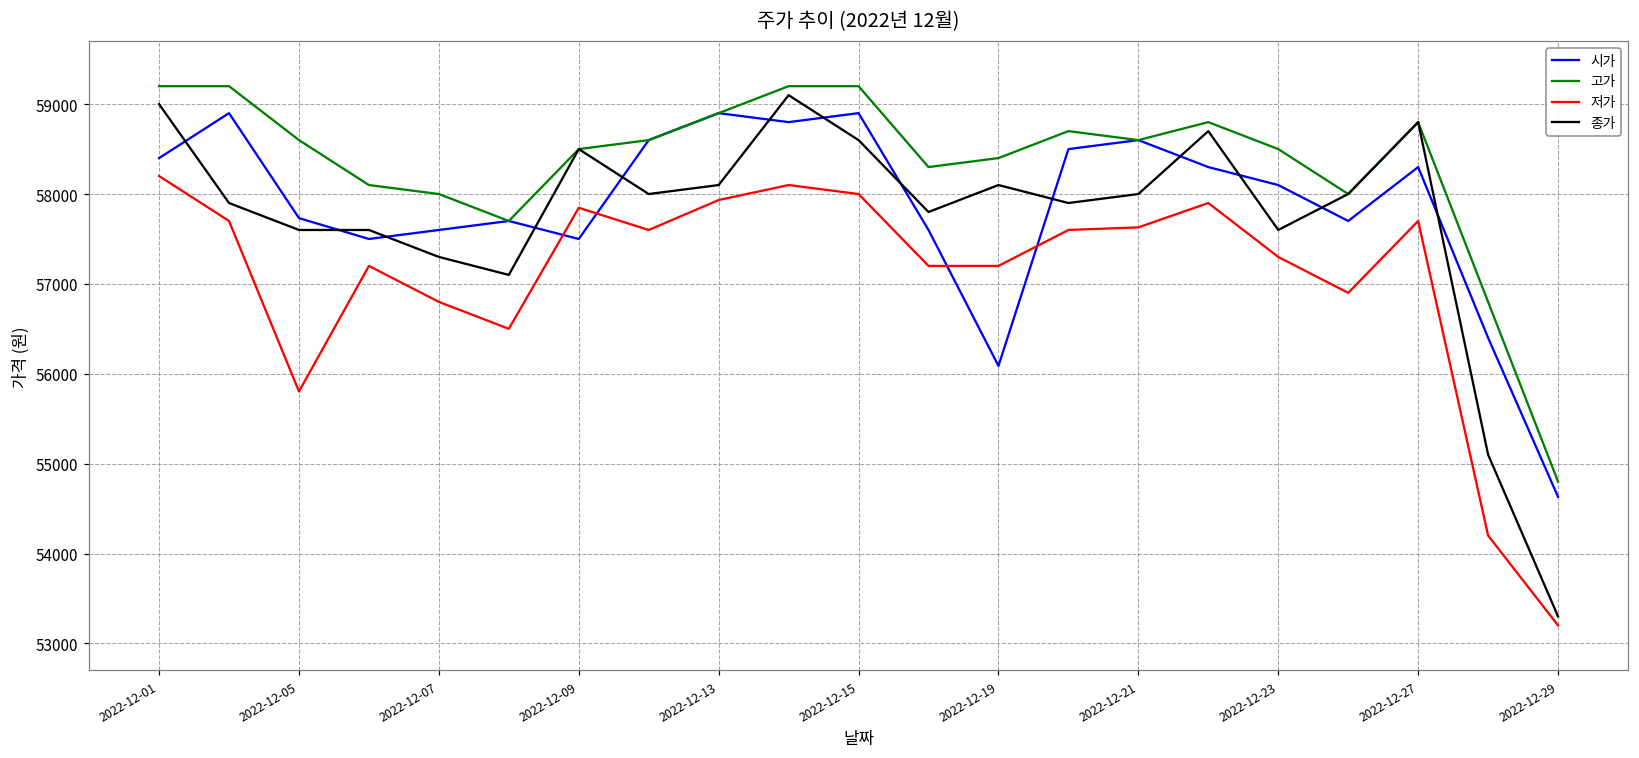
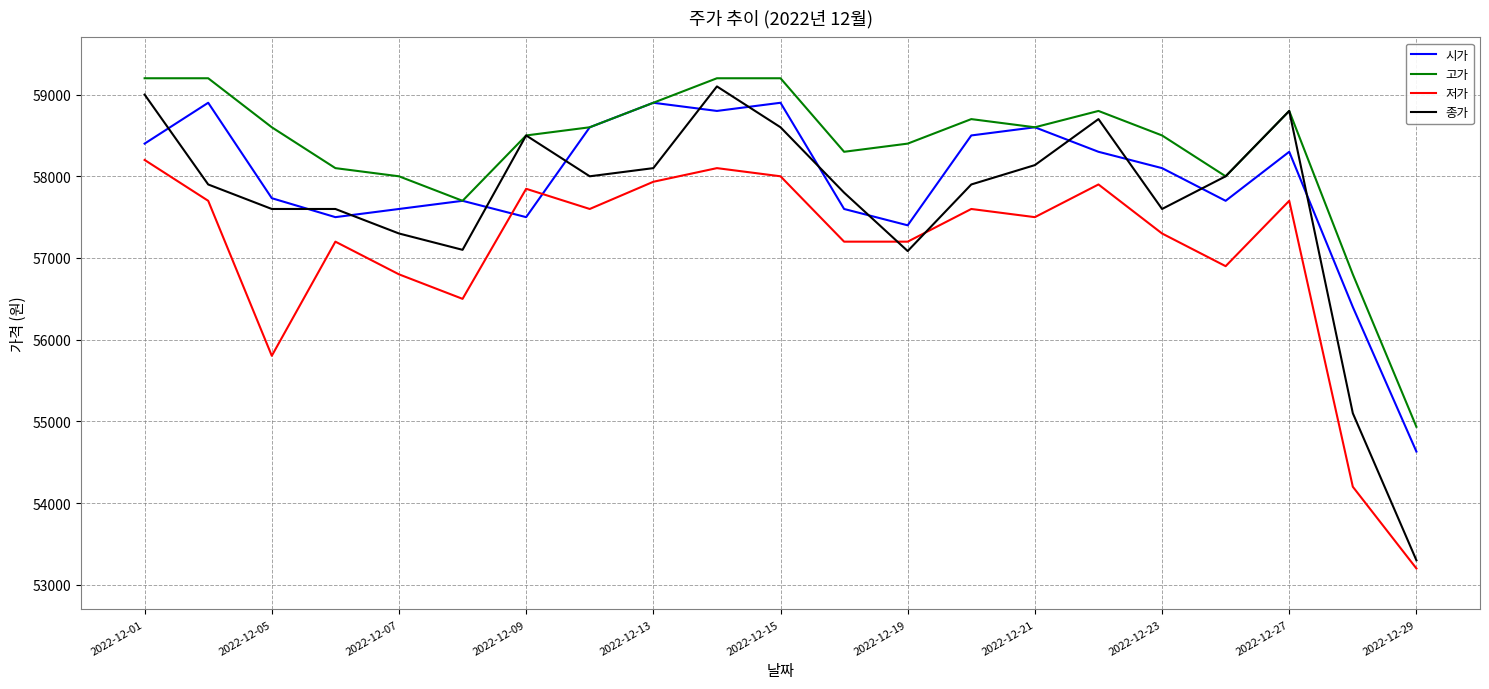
  {
    "시가": {
      "2022-12-01": 58400,
      "2022-12-05": 57700,
      "2022-12-07": 57600,
      "2022-12-09": 57500,
      "2022-12-15": 58900,
-     "2022-12-19": 56100,
+     "2022-12-19": 57400,
      "2022-12-23": 58100,
      "2022-12-27": 58300,
      "2022-12-29": 54600
    },
    "고가": {
      "2022-12-01": 59200,
      "2022-12-05": 58600,
      "2022-12-07": 58000,
      "2022-12-15": 59200,
      "2022-12-19": 58400,
      "2022-12-23": 58500,
-     "2022-12-29": 54800
+     "2022-12-29": 54900
    },
    "저가": {
      "2022-12-01": 58200,
      "2022-12-05": 55800,
      "2022-12-07": 56800,
      "2022-12-09": 57800,
      "2022-12-13": 57900,
      "2022-12-15": 58000,
      "2022-12-19": 57200,
-     "2022-12-21": 57600,
+     "2022-12-21": 57500,
      "2022-12-23": 57300,
      "2022-12-27": 57700,
      "2022-12-29": 53200
    },
    "종가": {
      "2022-12-01": 59000,
      "2022-12-05": 57600,
      "2022-12-07": 57300,
      "2022-12-13": 58100,
      "2022-12-15": 58600,
-     "2022-12-19": 58100,
-     "2022-12-21": 58000,
+     "2022-12-19": 57100,
+     "2022-12-21": 58100,
      "2022-12-23": 57600,
      "2022-12-29": 53300
    }
  }
